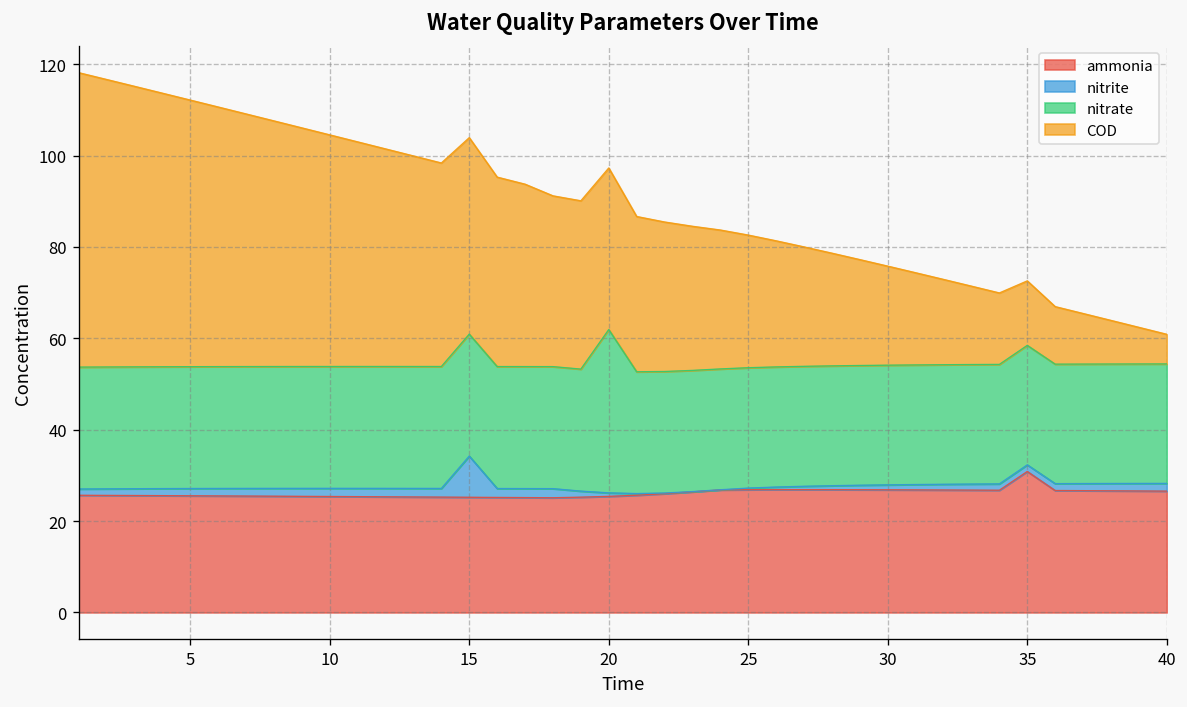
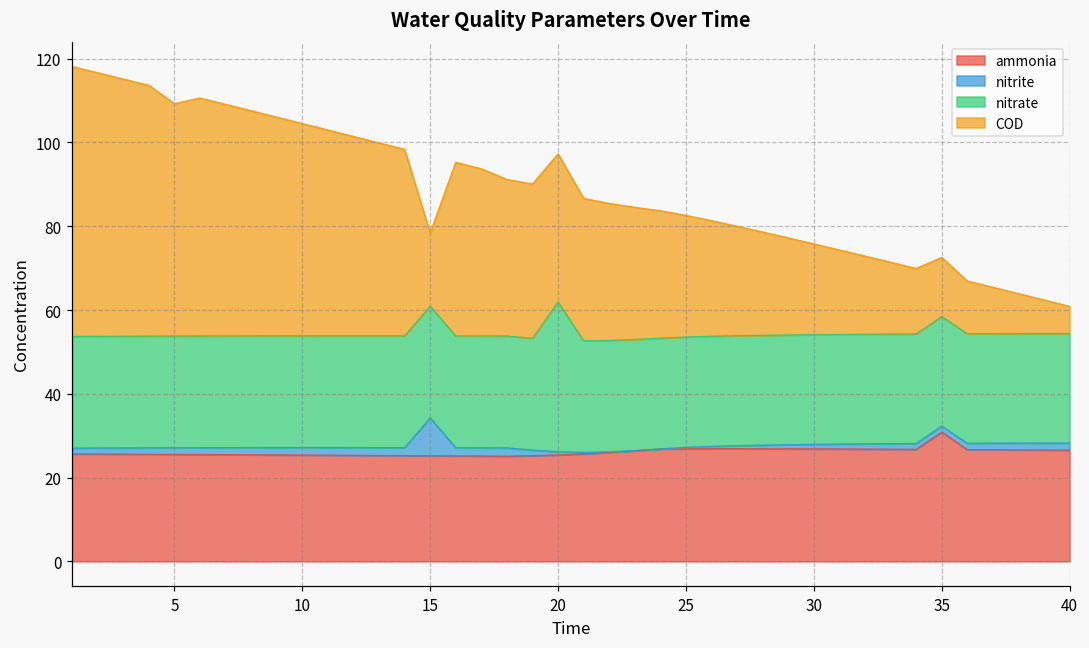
  {
    "ammonia": {
      "5": 26,
      "10": 25,
      "15": 25,
      "20": 25,
      "30": 27,
      "35": 31,
      "40": 27
    },
    "nitrite": {
      "5": 2,
      "10": 2,
      "15": 9,
      "20": 1,
      "30": 1,
      "35": 1,
      "40": 2
    },
    "nitrate": {
      "5": 27,
      "10": 27,
      "15": 27,
      "20": 36,
      "25": 26,
      "30": 26,
      "35": 26,
      "40": 26
    },
    "COD": {
-     "5": 58,
+     "5": 55,
      "10": 51,
-     "15": 43,
+     "15": 17,
      "20": 35,
      "25": 29,
      "30": 22,
      "35": 14,
      "40": 6
    }
  }
